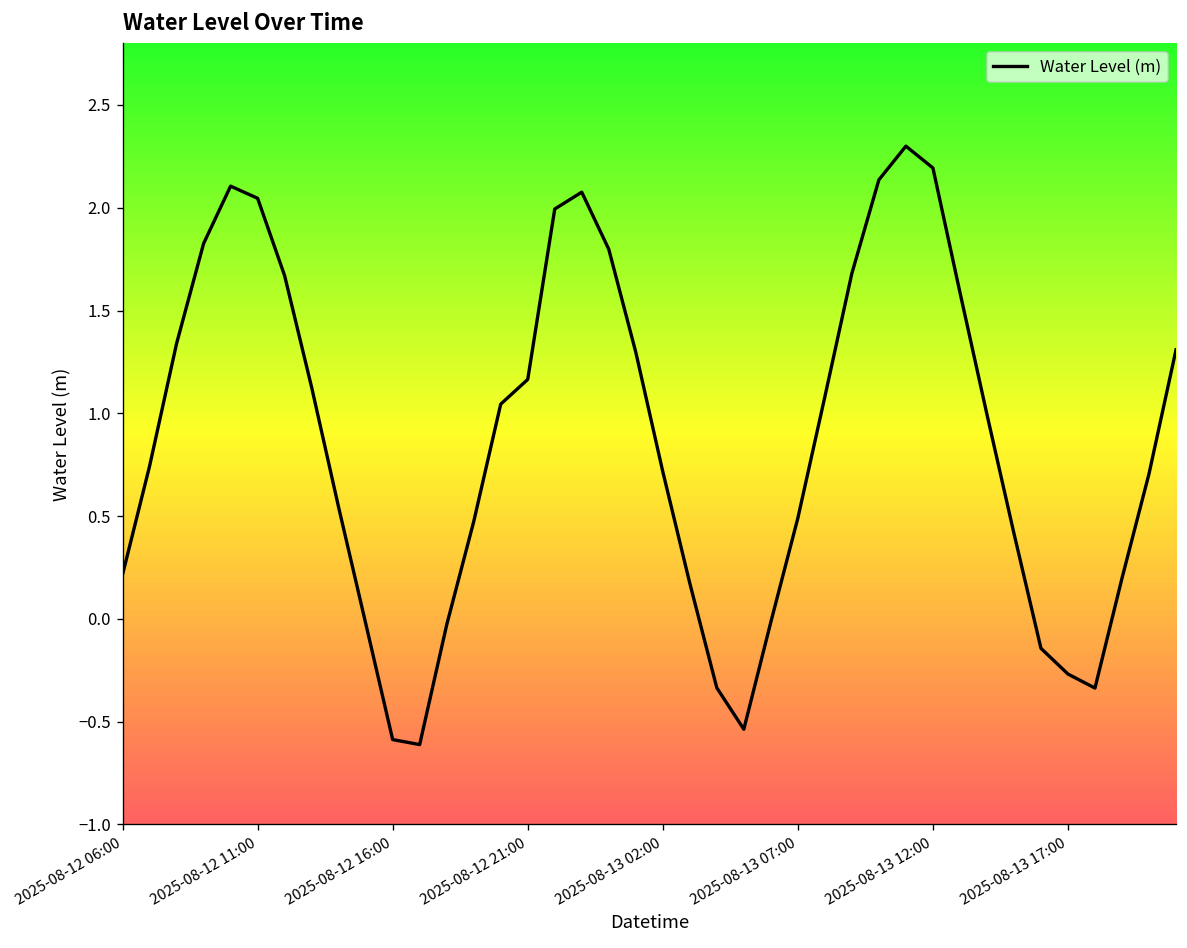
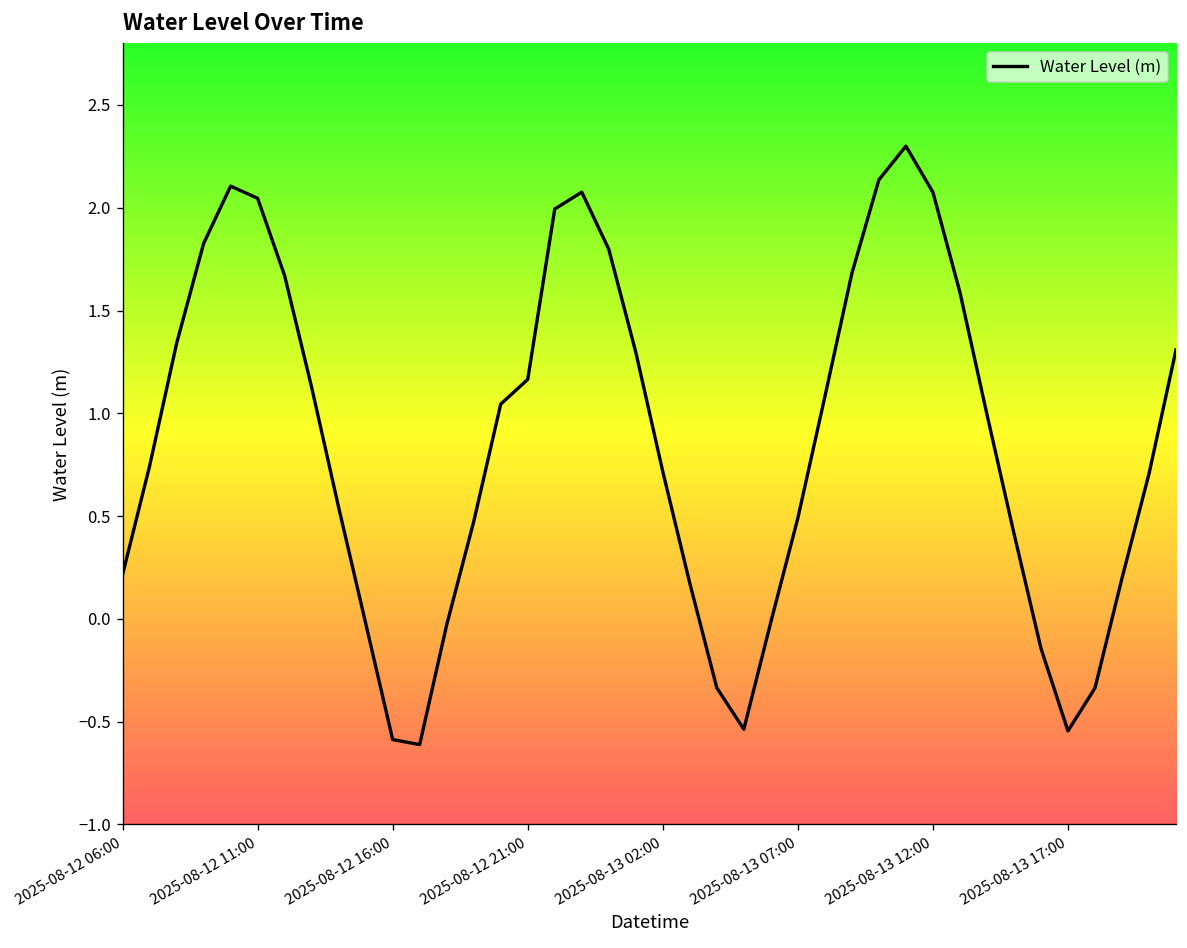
  {
    "2025-08-12 06:00": 0.22,
    "2025-08-12 11:00": 2.05,
    "2025-08-12 16:00": -0.59,
    "2025-08-12 21:00": 1.16,
    "2025-08-13 02:00": 0.72,
    "2025-08-13 07:00": 0.49,
-   "2025-08-13 12:00": 2.19,
-   "2025-08-13 17:00": -0.27
+   "2025-08-13 12:00": 2.08,
+   "2025-08-13 17:00": -0.54
  }
